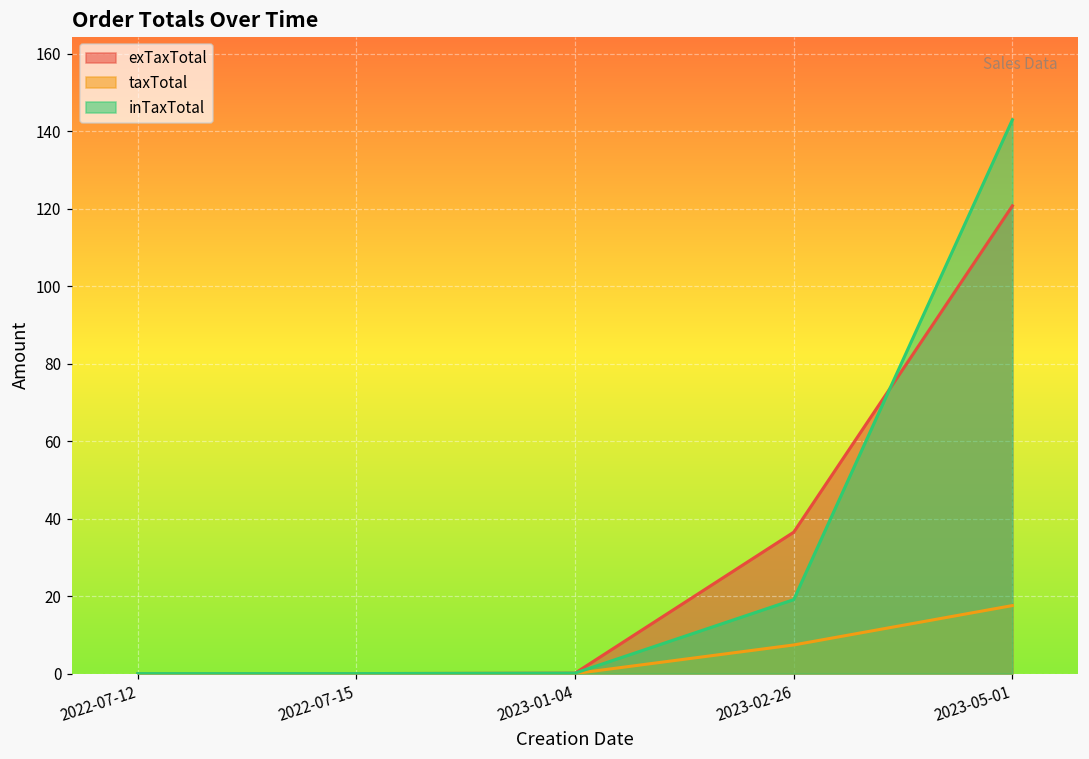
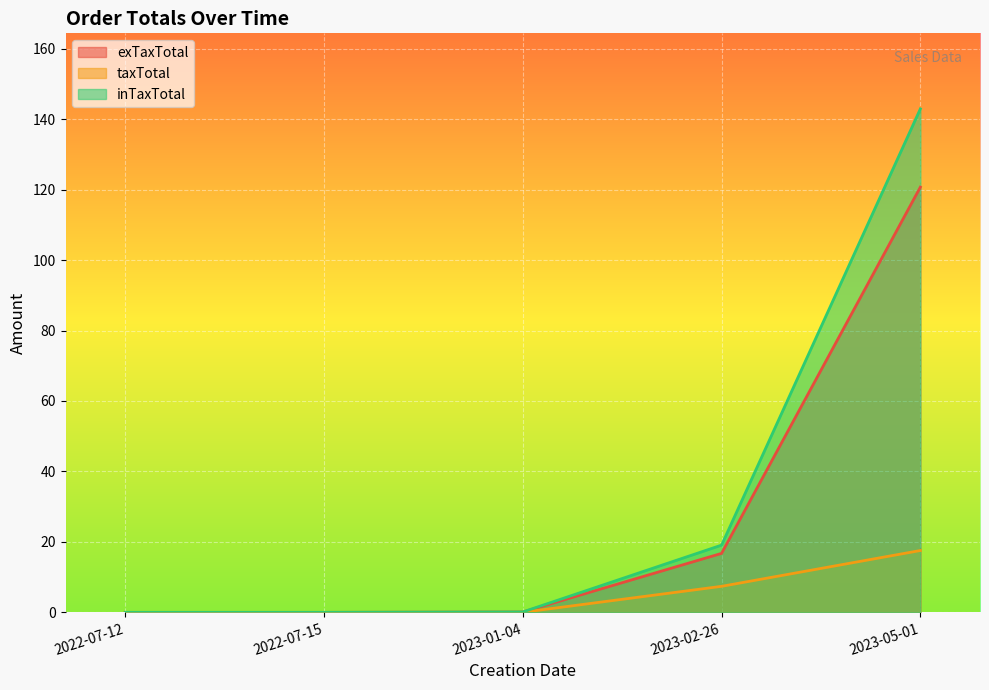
  {
    "exTaxTotal": {
-     "2023-02-26": 36,
+     "2023-02-26": 17,
      "2023-05-01": 121
    },
    "taxTotal": {
      "2023-02-26": 7,
      "2023-05-01": 18
    },
    "inTaxTotal": {
      "2023-02-26": 19,
      "2023-05-01": 143
    }
  }
